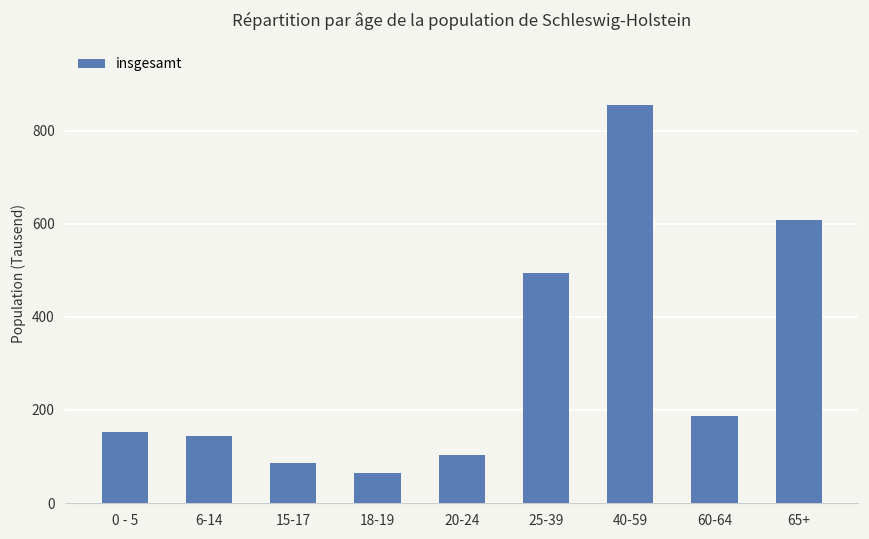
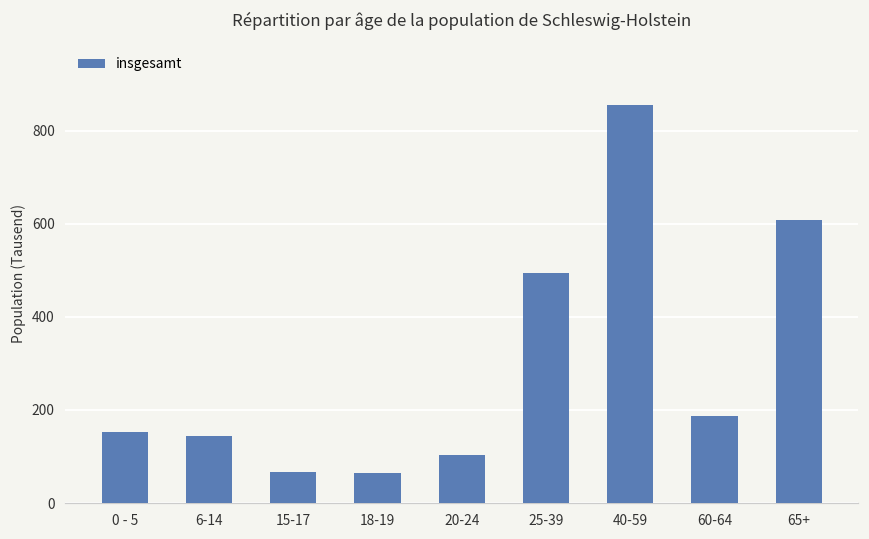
  {
    "0 - 5": 150,
    "6-14": 140,
-   "15-17": 90,
+   "15-17": 70,
    "18-19": 60,
    "20-24": 100,
    "25-39": 490,
    "40-59": 860,
    "60-64": 190,
    "65+": 610
  }
